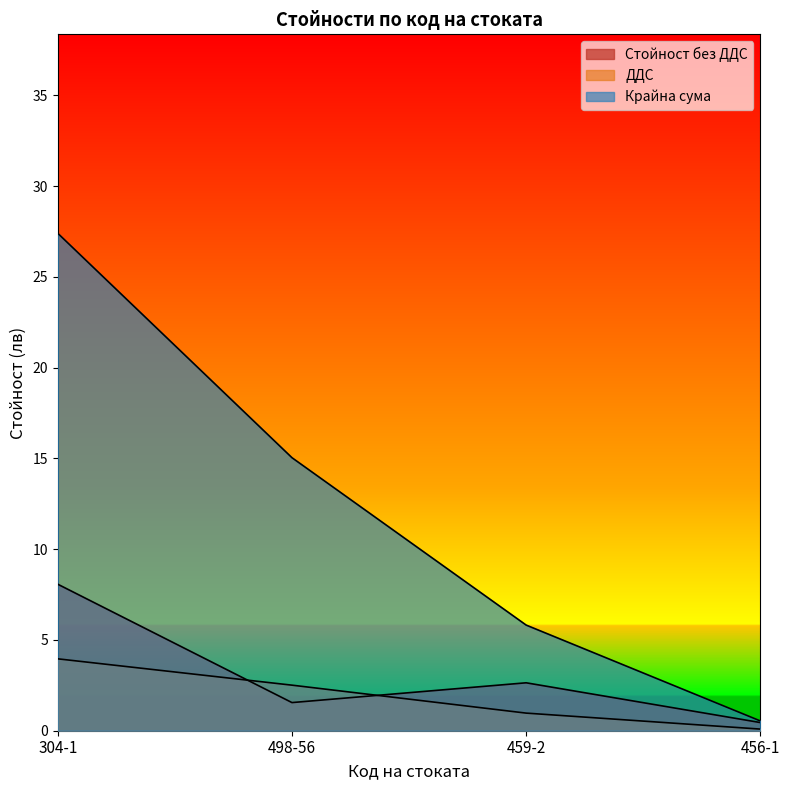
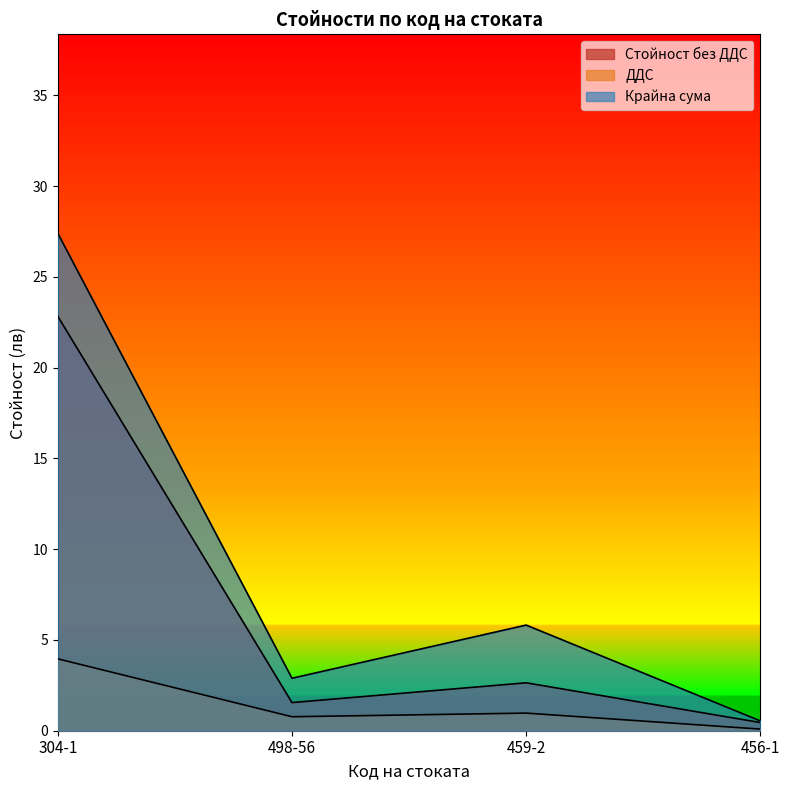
  {
    "Стойност без ДДС": {
-     "304-1": 8.1,
+     "304-1": 22.8,
      "498-56": 1.6,
      "459-2": 2.6
    },
    "ДДС": {
      "304-1": 4.0,
-     "498-56": 2.5,
+     "498-56": 0.8,
      "459-2": 1.0,
      "456-1": 0.1
    },
    "Крайна сума": {
      "304-1": 27.4,
-     "498-56": 15.0,
+     "498-56": 2.9,
      "459-2": 5.8
    }
  }
